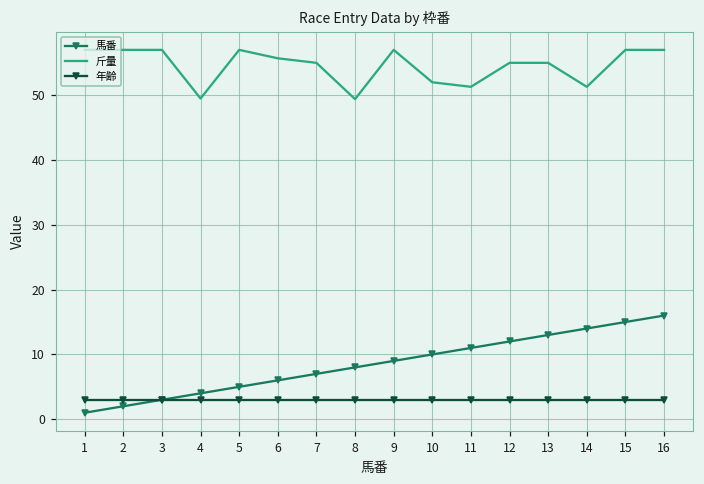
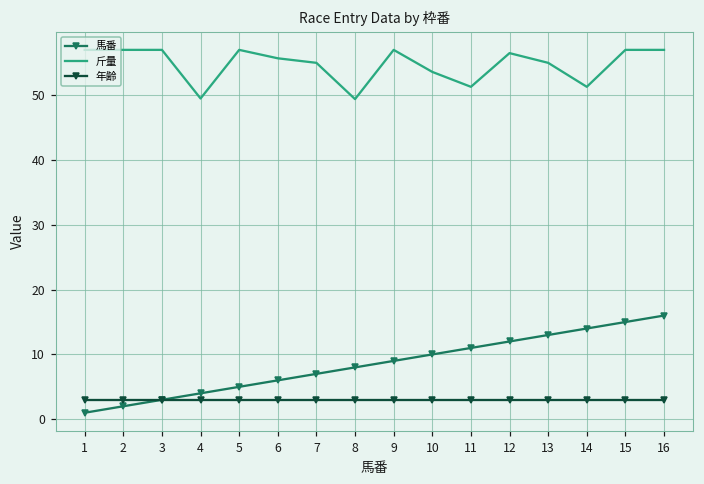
  {
    "斤量": {
      "2": 57,
      "3": 57,
      "4": 50,
      "5": 57,
      "6": 56,
      "7": 55,
      "8": 49,
      "9": 57,
-     "10": 52,
+     "10": 54,
      "11": 51,
-     "12": 55,
+     "12": 57,
      "13": 55,
      "14": 51,
      "15": 57,
      "16": 57
    }
  }
